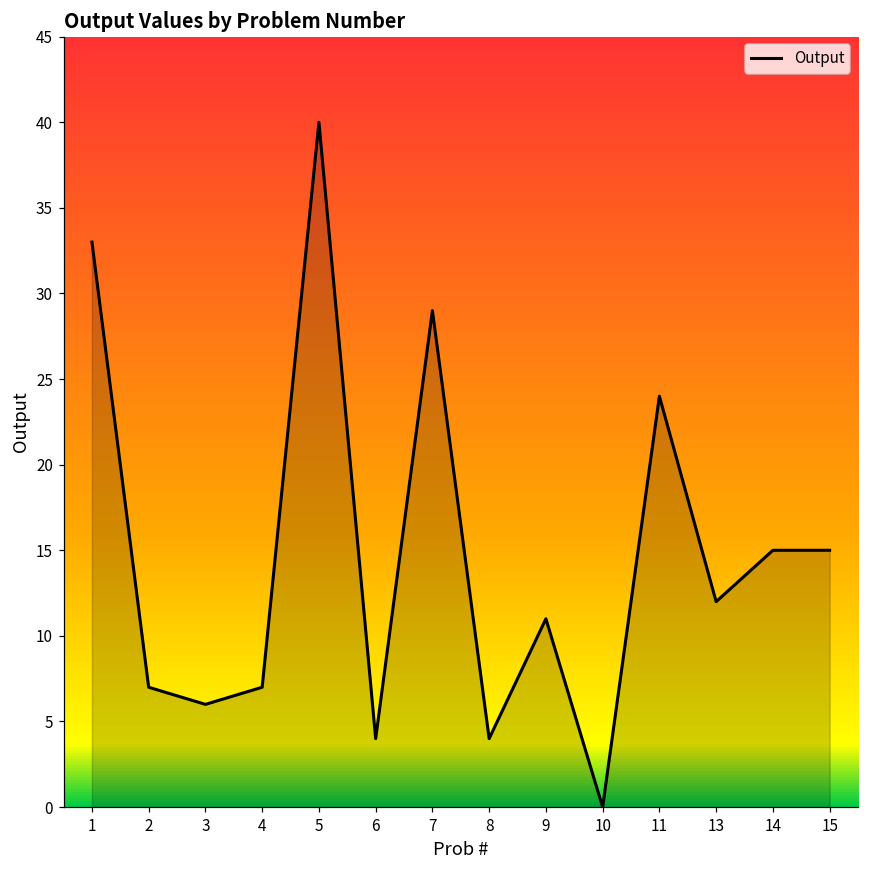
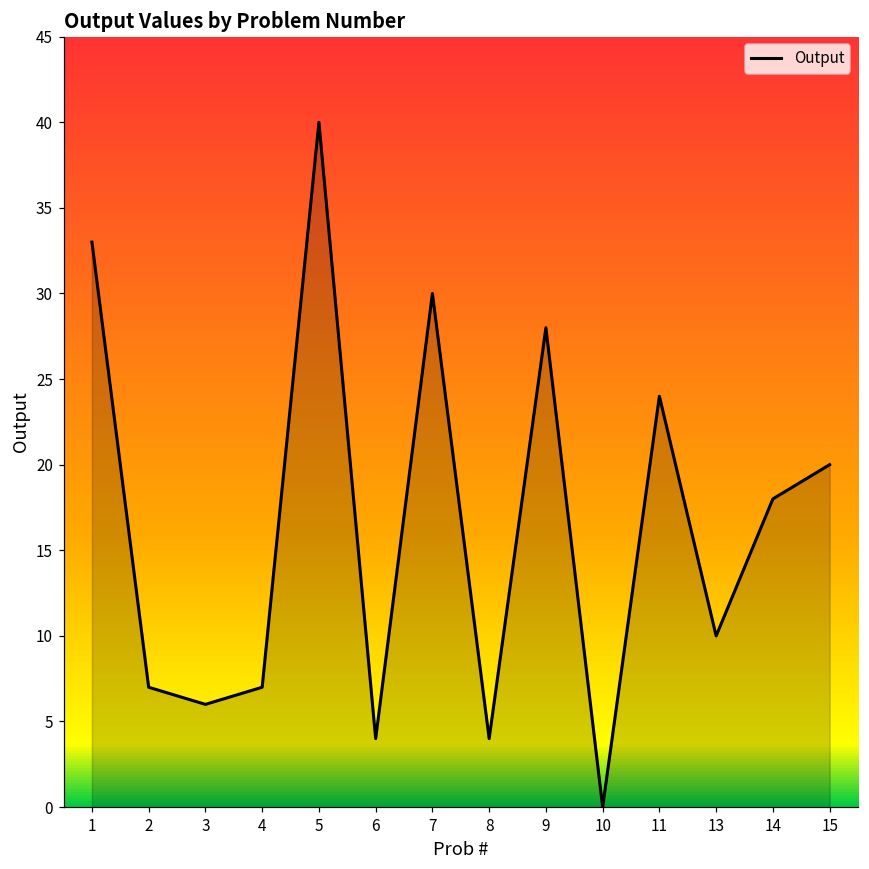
  {
    "1": 33,
    "2": 7,
    "3": 6,
    "4": 7,
    "5": 40,
    "6": 4,
-   "7": 29,
+   "7": 30,
    "8": 4,
-   "9": 11,
+   "9": 28,
    "10": 0,
    "11": 24,
-   "13": 12,
-   "14": 15,
-   "15": 15
+   "13": 10,
+   "14": 18,
+   "15": 20
  }
